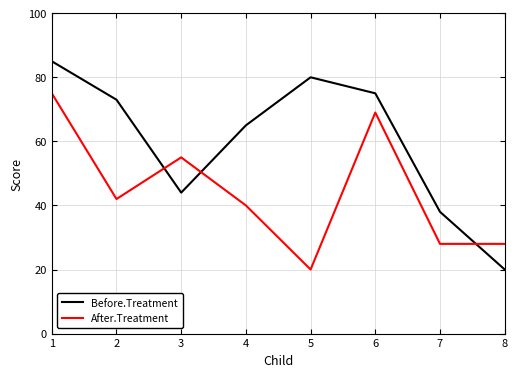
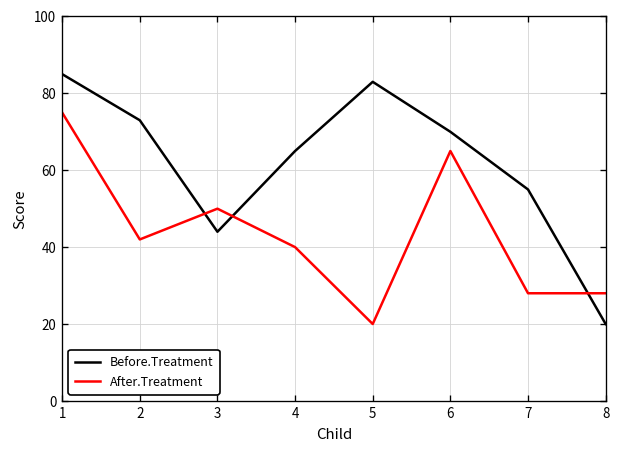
  {
    "Before.Treatment": {
      "1": 85,
      "2": 73,
      "3": 44,
      "4": 65,
-     "5": 80,
-     "6": 75,
-     "7": 38,
+     "5": 83,
+     "6": 70,
+     "7": 55,
      "8": 20
    },
    "After.Treatment": {
      "1": 75,
      "2": 42,
-     "3": 55,
+     "3": 50,
      "4": 40,
      "5": 20,
-     "6": 69,
+     "6": 65,
      "7": 28,
      "8": 28
    }
  }
